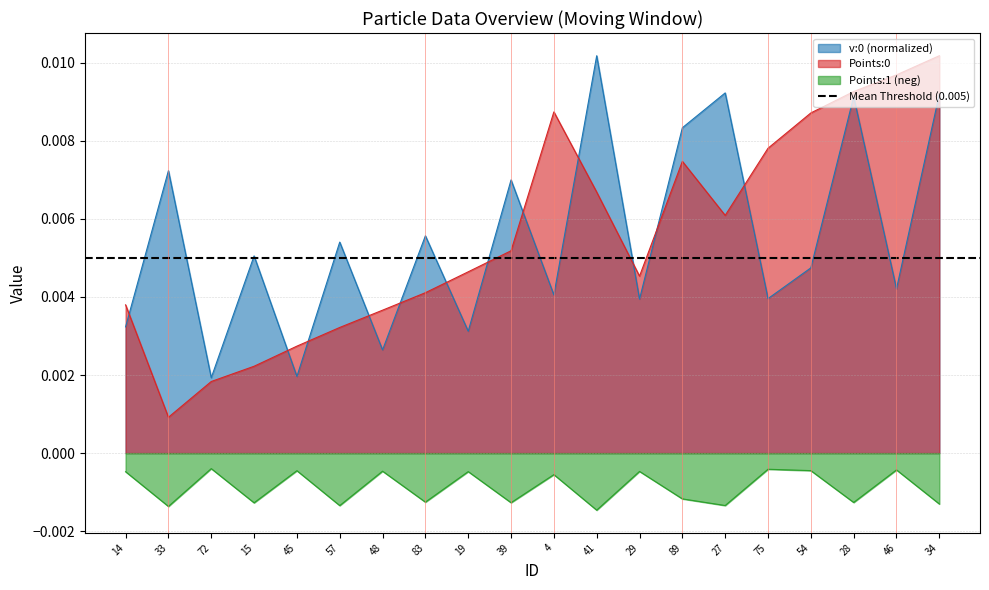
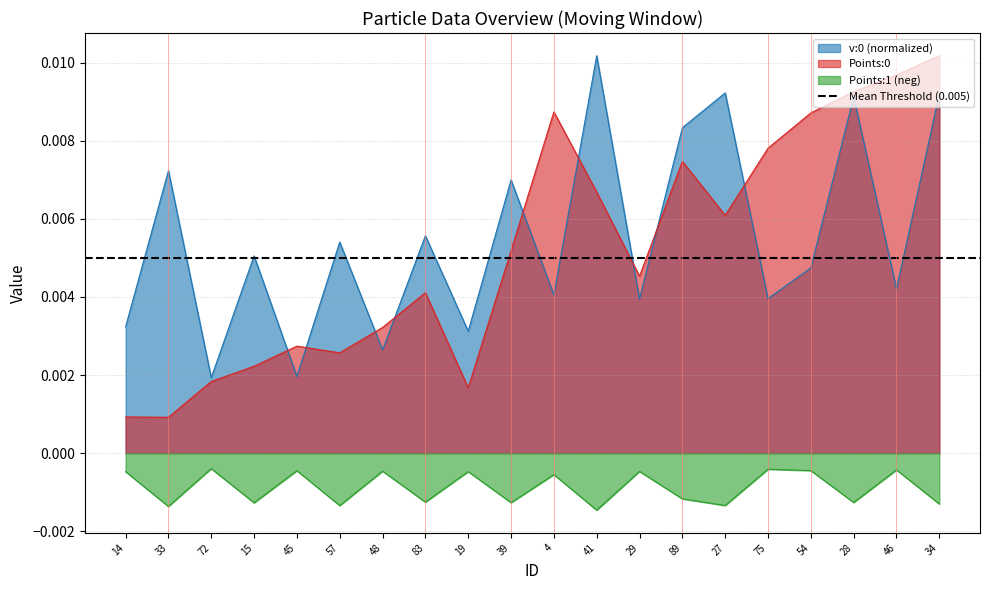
  {
    "v:0 (normalized)": {
      "14": 0.0032,
      "33": 0.0072,
      "72": 0.0019,
      "15": 0.0051,
      "45": 0.0020,
      "57": 0.0054,
      "48": 0.0026,
      "83": 0.0056,
      "19": 0.0031,
      "39": 0.0070,
      "4": 0.0041,
      "41": 0.0102,
      "29": 0.0039,
      "89": 0.0083,
      "27": 0.0092,
      "75": 0.0040,
      "54": 0.0047,
      "46": 0.0042
    },
    "Points:0": {
-     "14": 0.0038,
+     "14": 0.0009,
      "33": 0.0009,
      "72": 0.0018,
      "15": 0.0022,
      "45": 0.0027,
-     "57": 0.0032,
-     "48": 0.0037,
+     "57": 0.0026,
+     "48": 0.0032,
      "83": 0.0041,
-     "19": 0.0046,
+     "19": 0.0017,
      "39": 0.0052,
      "4": 0.0087,
      "41": 0.0067,
      "29": 0.0045,
      "89": 0.0075,
      "27": 0.0061,
      "75": 0.0078,
      "54": 0.0087
    }
  }
